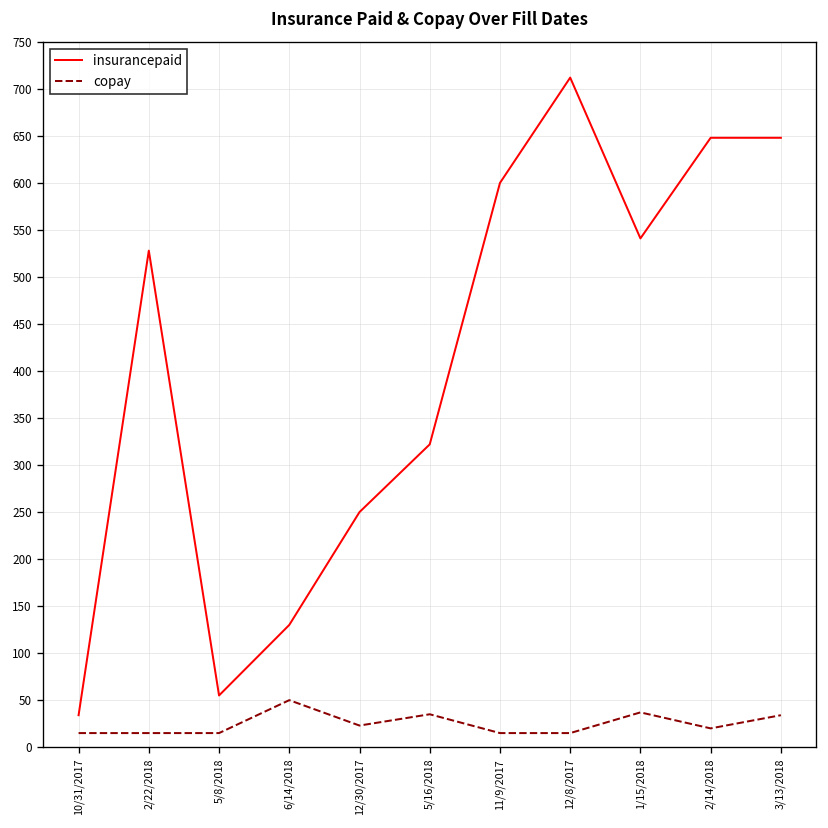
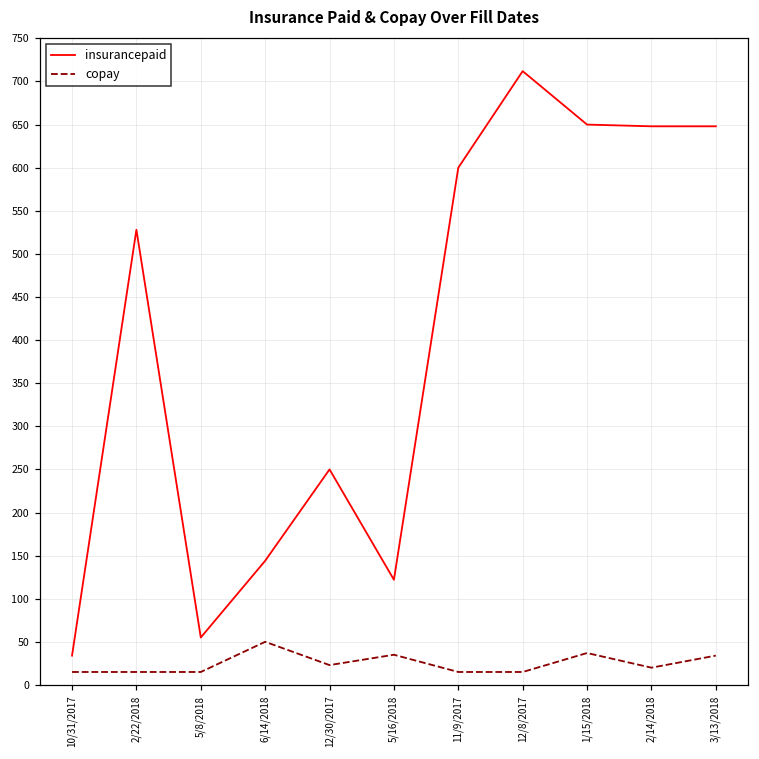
  {
    "insurancepaid": {
      "10/31/2017": 30,
      "2/22/2018": 530,
      "5/8/2018": 60,
-     "6/14/2018": 130,
+     "6/14/2018": 140,
      "12/30/2017": 250,
-     "5/16/2018": 320,
+     "5/16/2018": 120,
      "11/9/2017": 600,
      "12/8/2017": 710,
-     "1/15/2018": 540,
+     "1/15/2018": 650,
      "2/14/2018": 650,
      "3/13/2018": 650
    },
    "copay": {
      "10/31/2017": 20,
      "2/22/2018": 20,
      "5/8/2018": 20,
      "6/14/2018": 50,
      "12/30/2017": 20,
      "5/16/2018": 40,
      "11/9/2017": 20,
      "12/8/2017": 20,
      "1/15/2018": 40,
      "2/14/2018": 20,
      "3/13/2018": 30
    }
  }
